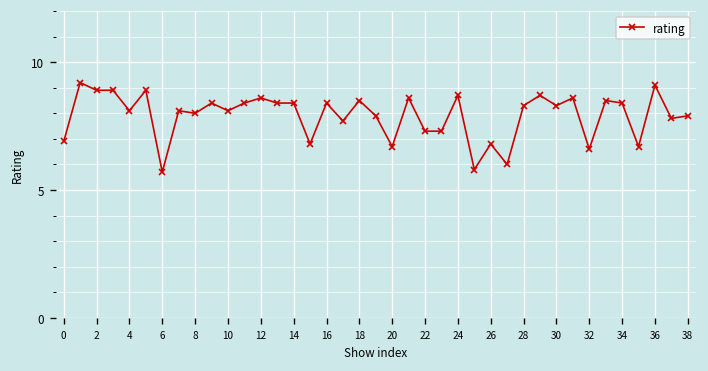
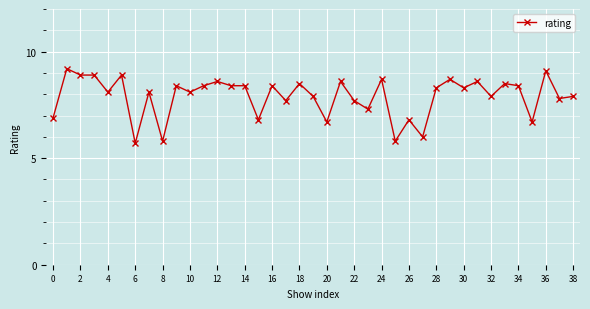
  {
    "0": 6.9,
    "2": 8.9,
    "4": 8.1,
    "6": 5.7,
-   "8": 8.0,
+   "8": 5.8,
    "10": 8.1,
    "12": 8.6,
    "14": 8.4,
    "16": 8.4,
    "18": 8.5,
    "20": 6.7,
-   "22": 7.3,
+   "22": 7.7,
    "24": 8.7,
    "26": 6.8,
    "28": 8.3,
    "30": 8.3,
-   "32": 6.6,
+   "32": 7.9,
    "34": 8.4,
    "36": 9.1,
    "38": 7.9
  }
